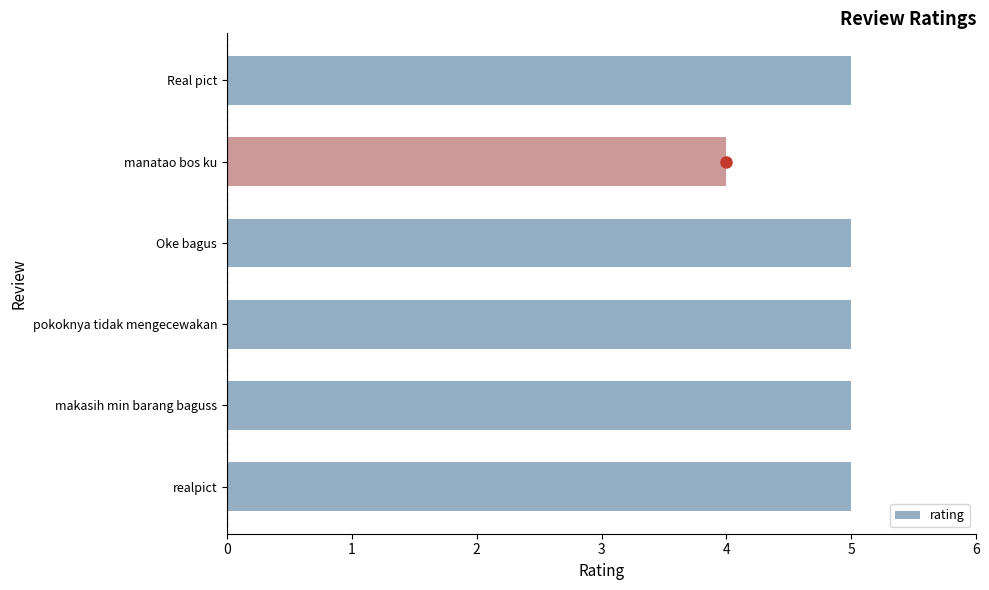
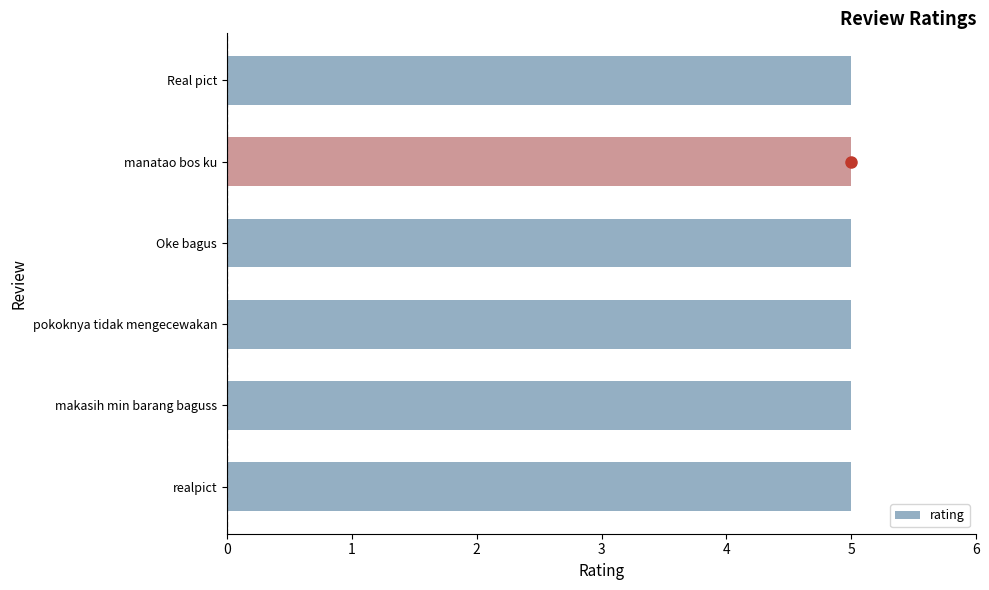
  {
    "rating": {
      "Real pict": 5,
-     "manatao bos ku": 4,
+     "manatao bos ku": 5,
      "Oke bagus": 5,
      "pokoknya tidak mengecewakan": 5,
      "makasih min barang baguss": 5,
      "realpict": 5
    }
  }
